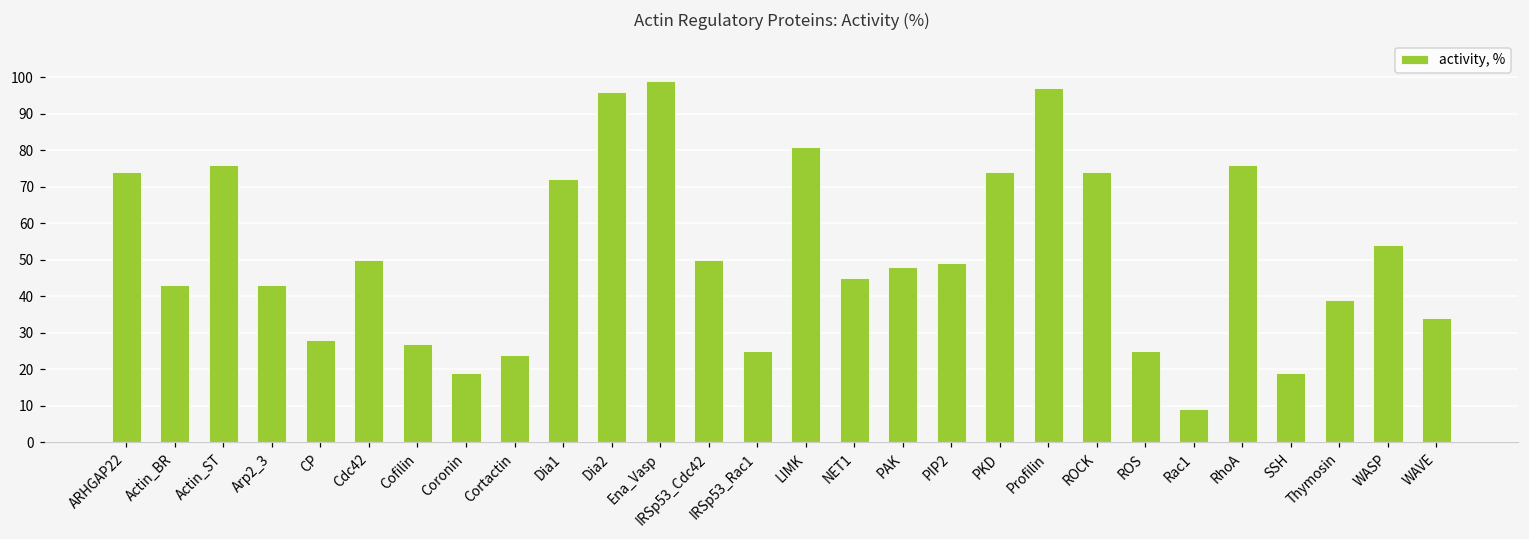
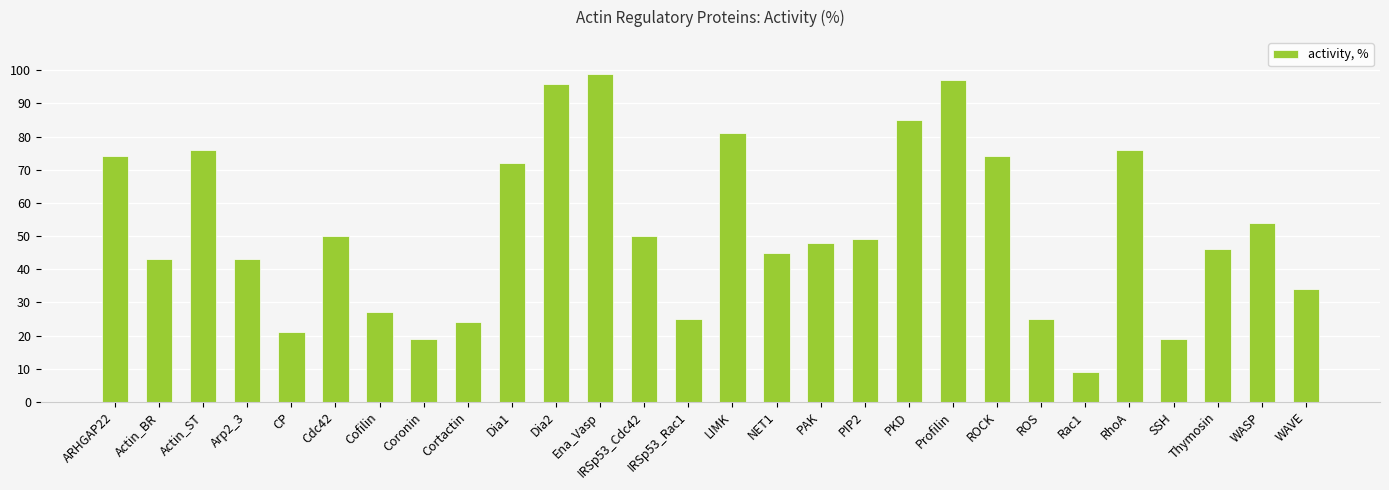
  {
    "ARHGAP22": 74,
    "Actin_BR": 43,
    "Actin_ST": 76,
    "Arp2_3": 43,
-   "CP": 28,
+   "CP": 21,
    "Cdc42": 50,
    "Cofilin": 27,
    "Coronin": 19,
    "Cortactin": 24,
    "Dia1": 72,
    "Dia2": 96,
    "Ena_Vasp": 99,
    "IRSp53_Cdc42": 50,
    "IRSp53_Rac1": 25,
    "LIMK": 81,
    "NET1": 45,
    "PAK": 48,
    "PIP2": 49,
-   "PKD": 74,
+   "PKD": 85,
    "Profilin": 97,
    "ROCK": 74,
    "ROS": 25,
    "Rac1": 9,
    "RhoA": 76,
    "SSH": 19,
-   "Thymosin": 39,
+   "Thymosin": 46,
    "WASP": 54,
    "WAVE": 34
  }
